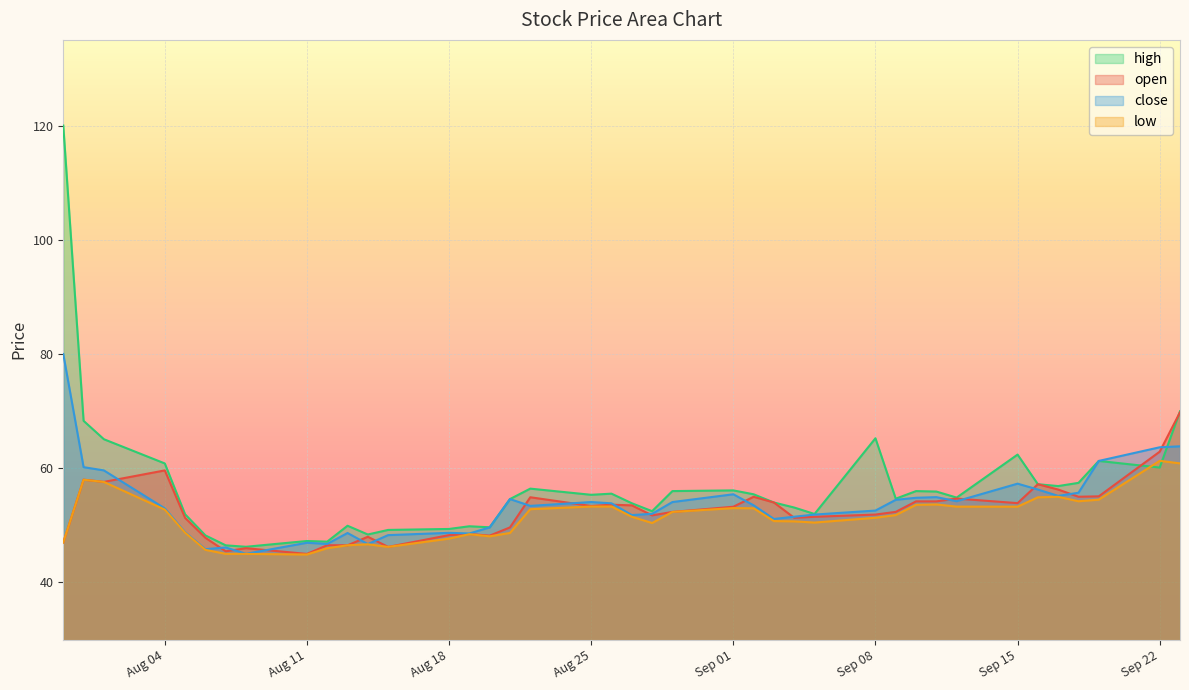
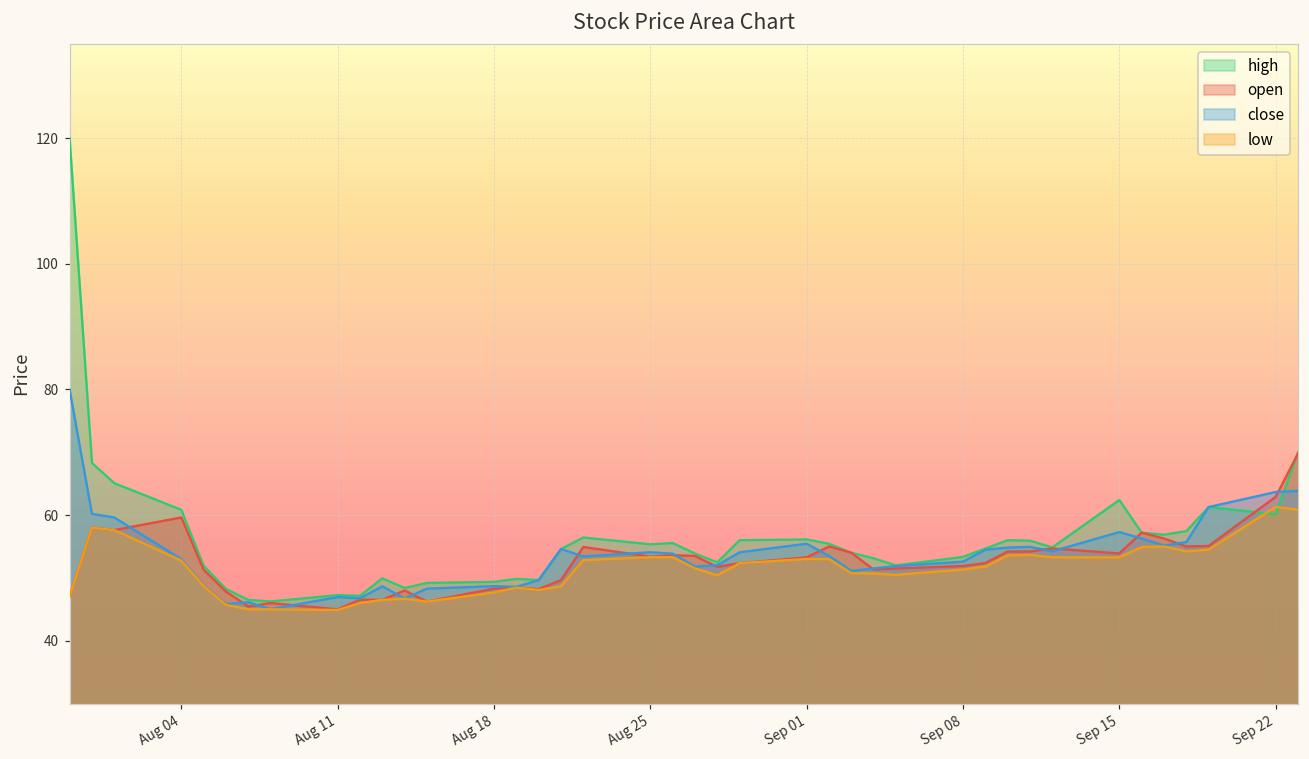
  {
    "high": {
      "Aug 04": 61,
      "Aug 18": 49,
      "Aug 25": 55,
      "Sep 01": 56,
-     "Sep 08": 65,
+     "Sep 08": 53,
      "Sep 15": 62,
      "Sep 22": 60
    },
    "close": {
      "Aug 25": 54,
      "Sep 01": 55,
      "Sep 08": 53,
      "Sep 15": 57,
      "Sep 22": 64
    }
  }
